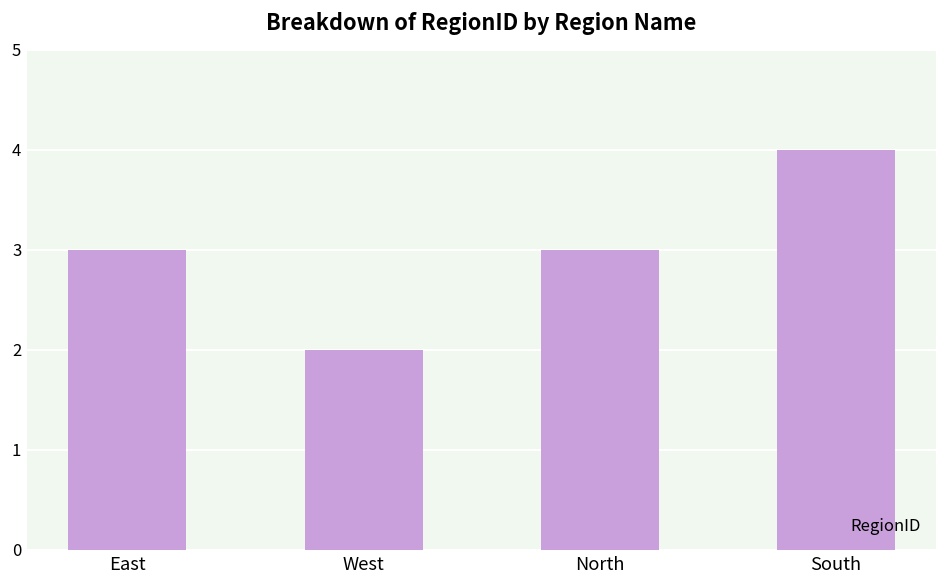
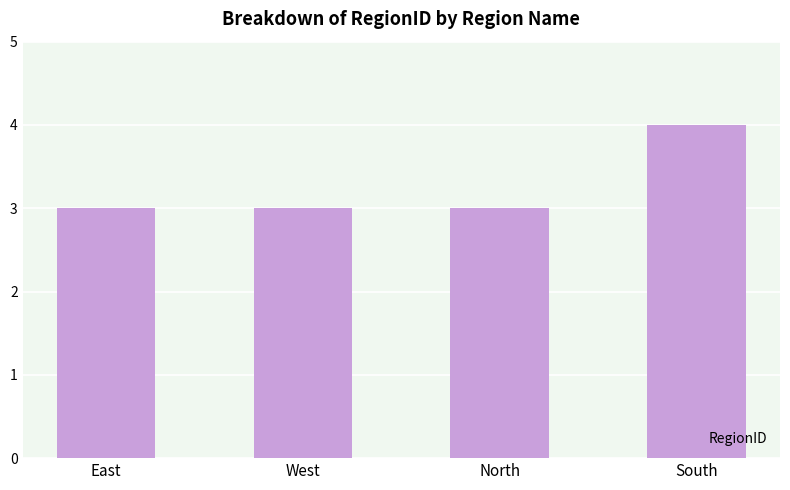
  {
    "East": 3,
-   "West": 2,
+   "West": 3,
    "North": 3,
    "South": 4
  }
